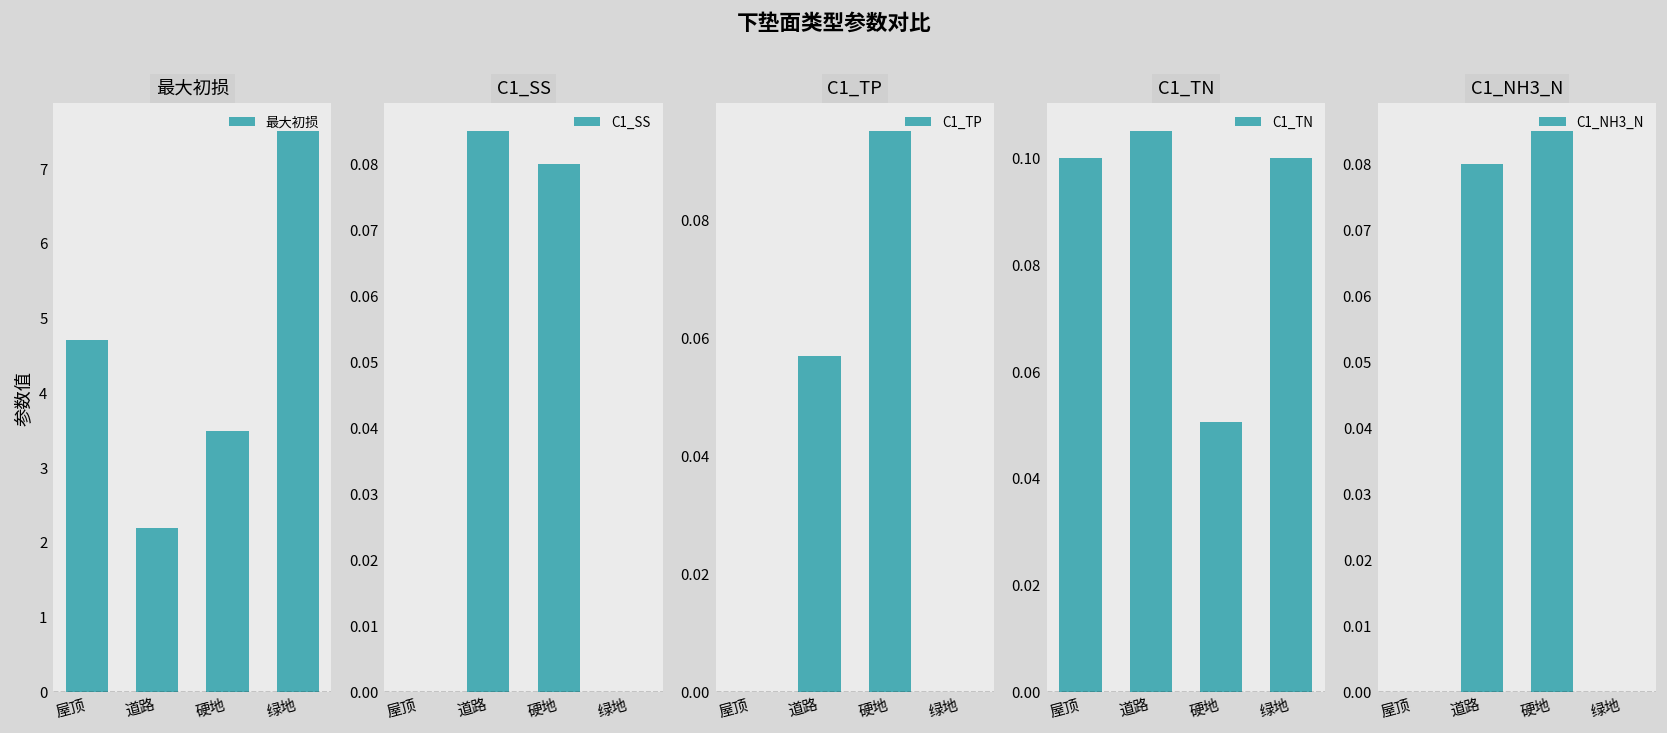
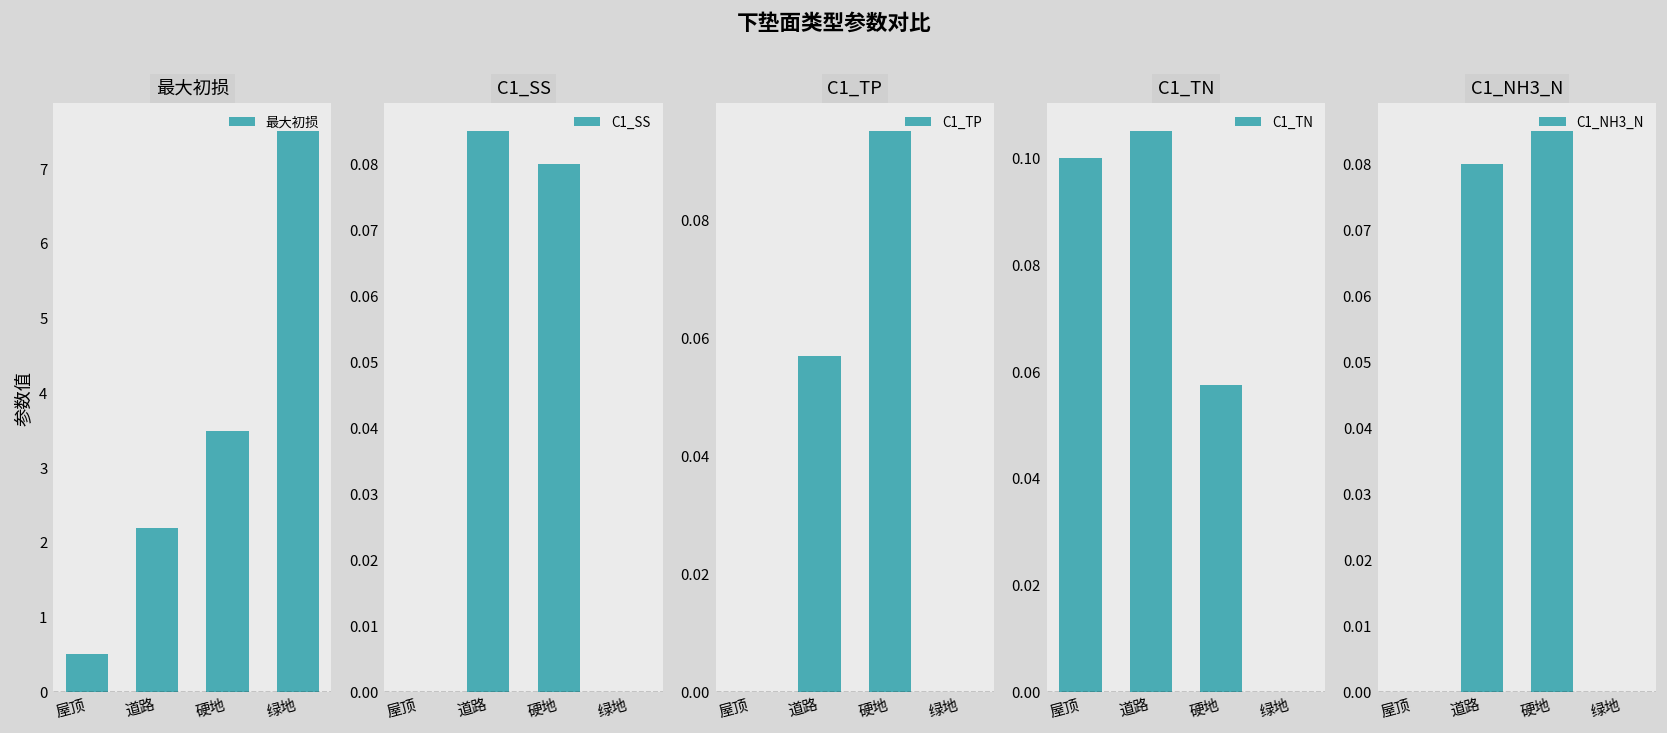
  {
    "最大初损": {
-     "屋顶": 4.7,
+     "屋顶": 0.5,
      "道路": 2.2,
      "硬地": 3.5,
      "绿地": 7.5
    },
    "C1_SS": {
      "屋顶": 0.000,
      "道路": 0.085,
      "硬地": 0.080,
      "绿地": 0.000
    },
    "C1_TP": {
      "屋顶": 0.000,
      "道路": 0.057,
      "硬地": 0.095,
      "绿地": 0.000
    },
    "C1_TN": {
      "屋顶": 0.100,
      "道路": 0.105,
-     "硬地": 0.051,
-     "绿地": 0.1
+     "硬地": 0.058,
+     "绿地": 0.0
    },
    "C1_NH3_N": {
      "屋顶": 0.000,
      "道路": 0.080,
      "硬地": 0.085,
      "绿地": 0.000
    }
  }
